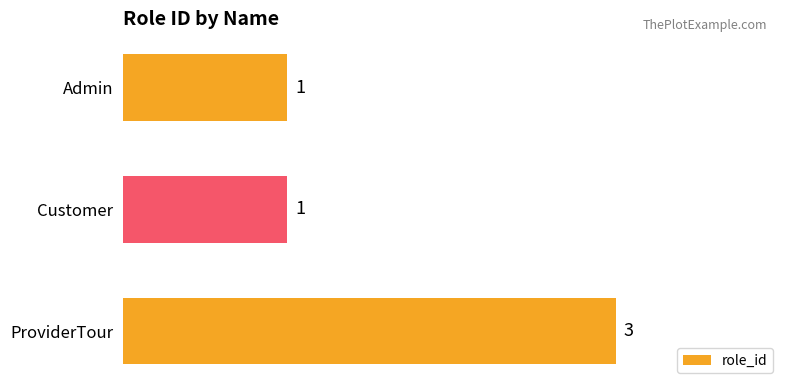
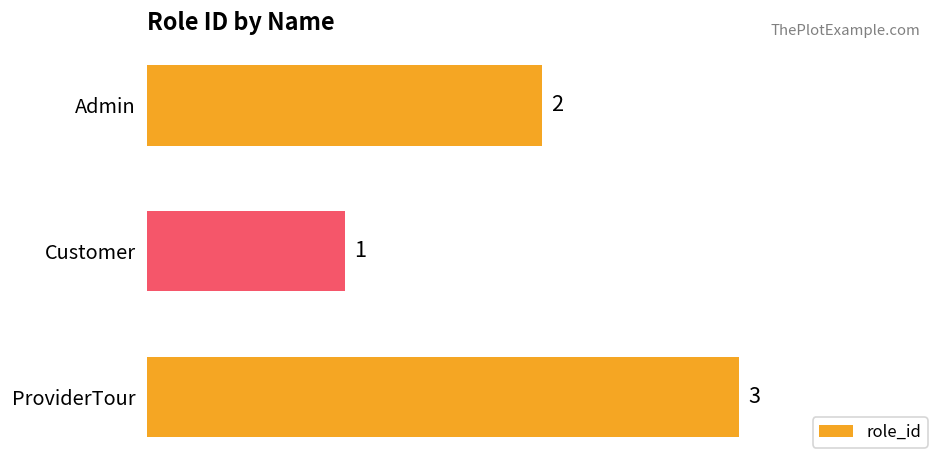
  {
-   "Admin": 1,
+   "Admin": 2,
    "Customer": 1,
    "ProviderTour": 3
  }
